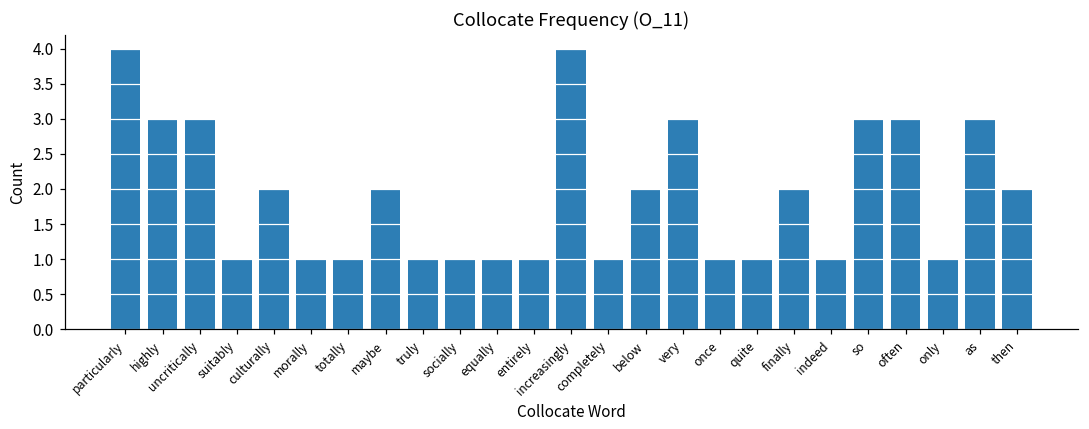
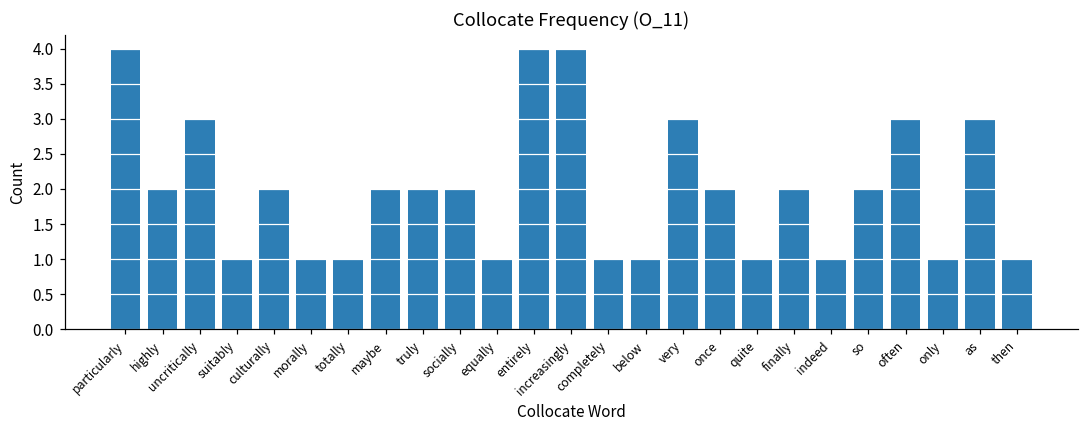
  {
    "particularly": 4,
-   "highly": 3,
+   "highly": 2,
    "uncritically": 3,
    "suitably": 1,
    "culturally": 2,
    "morally": 1,
    "totally": 1,
    "maybe": 2,
-   "truly": 1,
-   "socially": 1,
+   "truly": 2,
+   "socially": 2,
    "equally": 1,
-   "entirely": 1,
+   "entirely": 4,
    "increasingly": 4,
    "completely": 1,
-   "below": 2,
+   "below": 1,
    "very": 3,
-   "once": 1,
+   "once": 2,
    "quite": 1,
    "finally": 2,
    "indeed": 1,
-   "so": 3,
+   "so": 2,
    "often": 3,
    "only": 1,
    "as": 3,
-   "then": 2
+   "then": 1
  }
